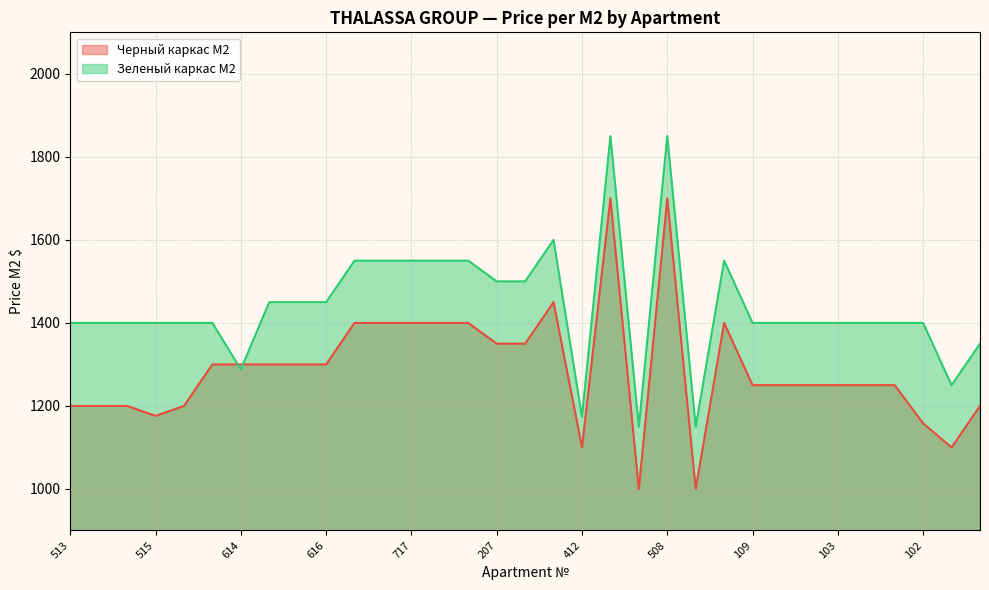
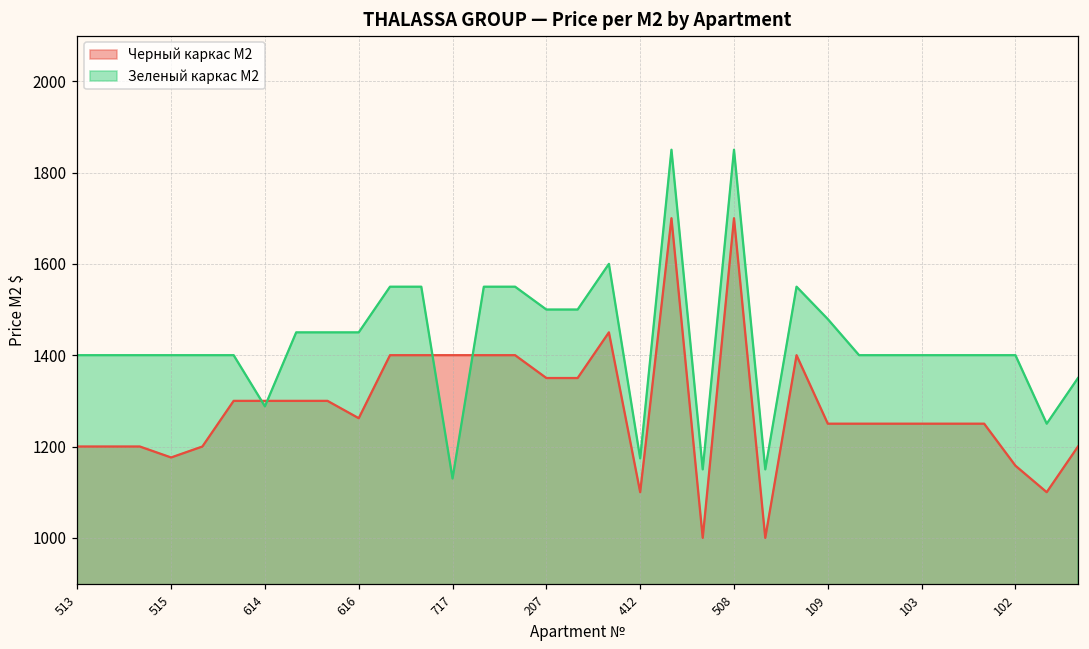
  {
    "Черный каркас M2": {
      "513": 1200,
      "515": 1180,
      "614": 1300,
-     "616": 1300,
+     "616": 1260,
      "717": 1400,
      "207": 1350,
      "412": 1100,
      "508": 1700,
      "109": 1250,
      "103": 1250,
      "102": 1160
    },
    "Зеленый каркас M2": {
      "513": 1400,
      "515": 1400,
      "614": 1290,
      "616": 1450,
-     "717": 1550,
+     "717": 1130,
      "207": 1500,
      "412": 1170,
      "508": 1850,
-     "109": 1400,
+     "109": 1480,
      "103": 1400,
      "102": 1400
    }
  }
